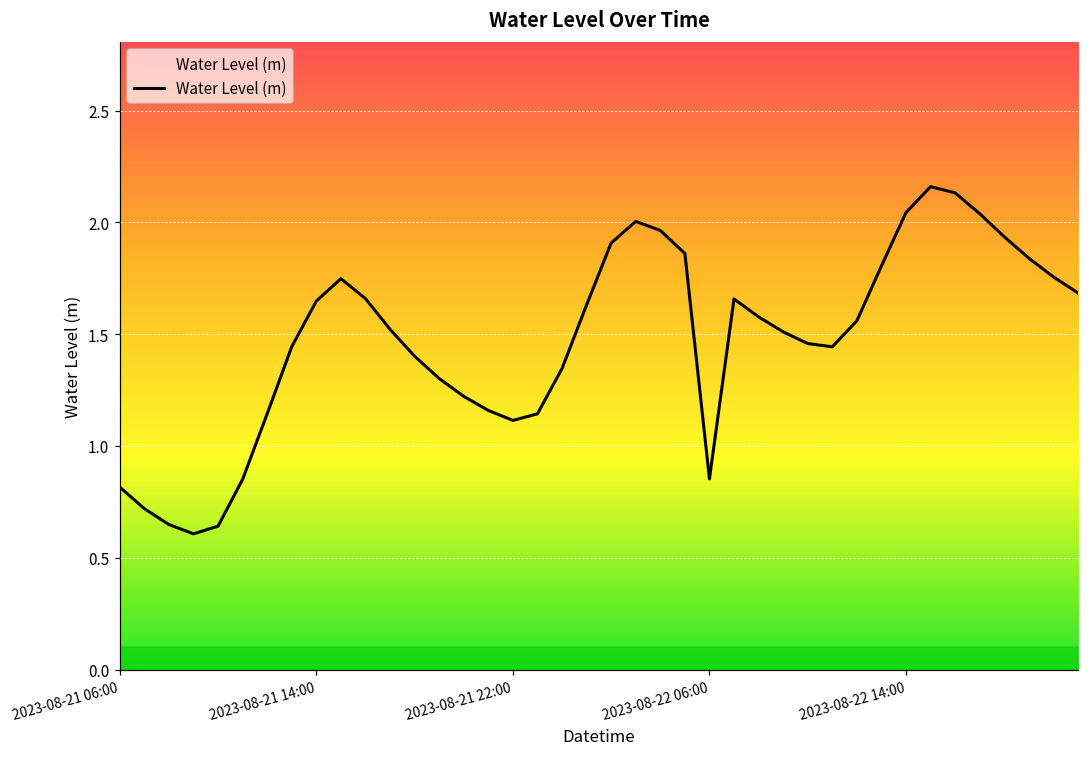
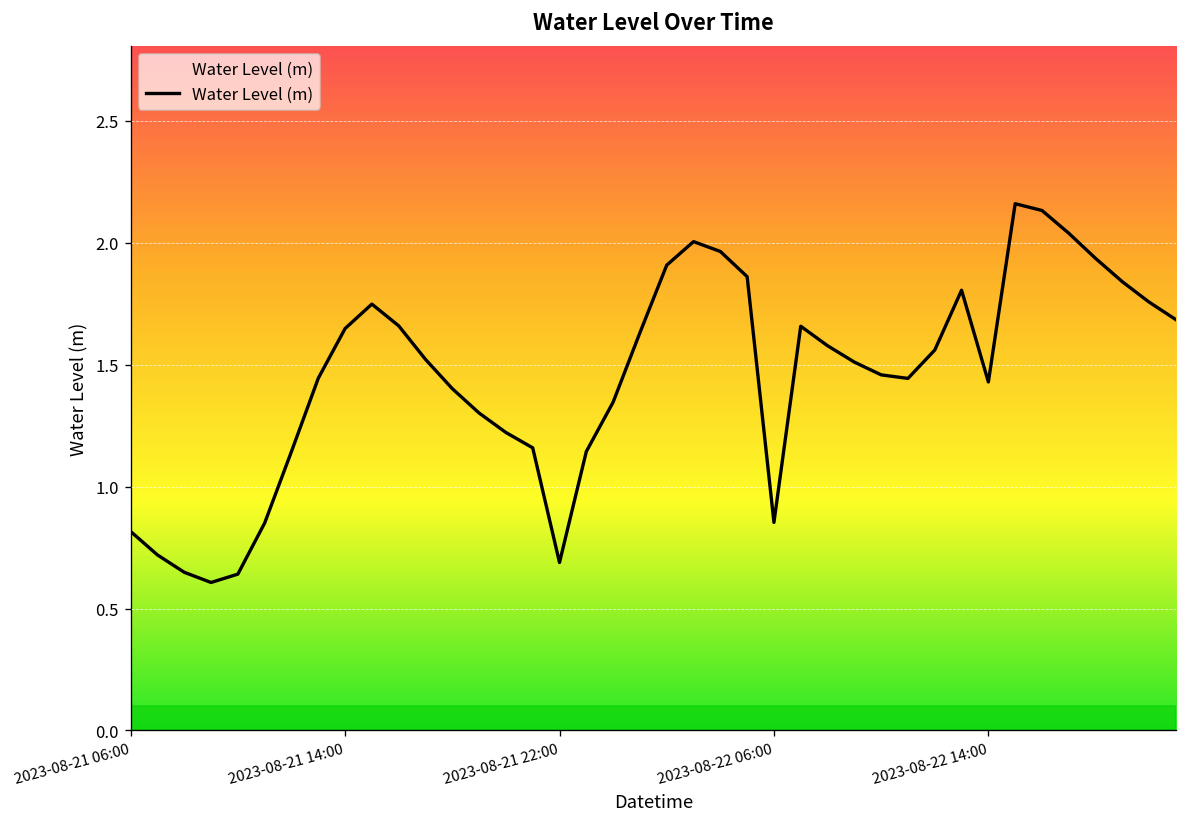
  {
    "2023-08-21 06:00": 0.82,
    "2023-08-21 14:00": 1.65,
-   "2023-08-21 22:00": 1.11,
+   "2023-08-21 22:00": 0.69,
    "2023-08-22 06:00": 0.85,
-   "2023-08-22 14:00": 2.04
+   "2023-08-22 14:00": 1.43
  }
